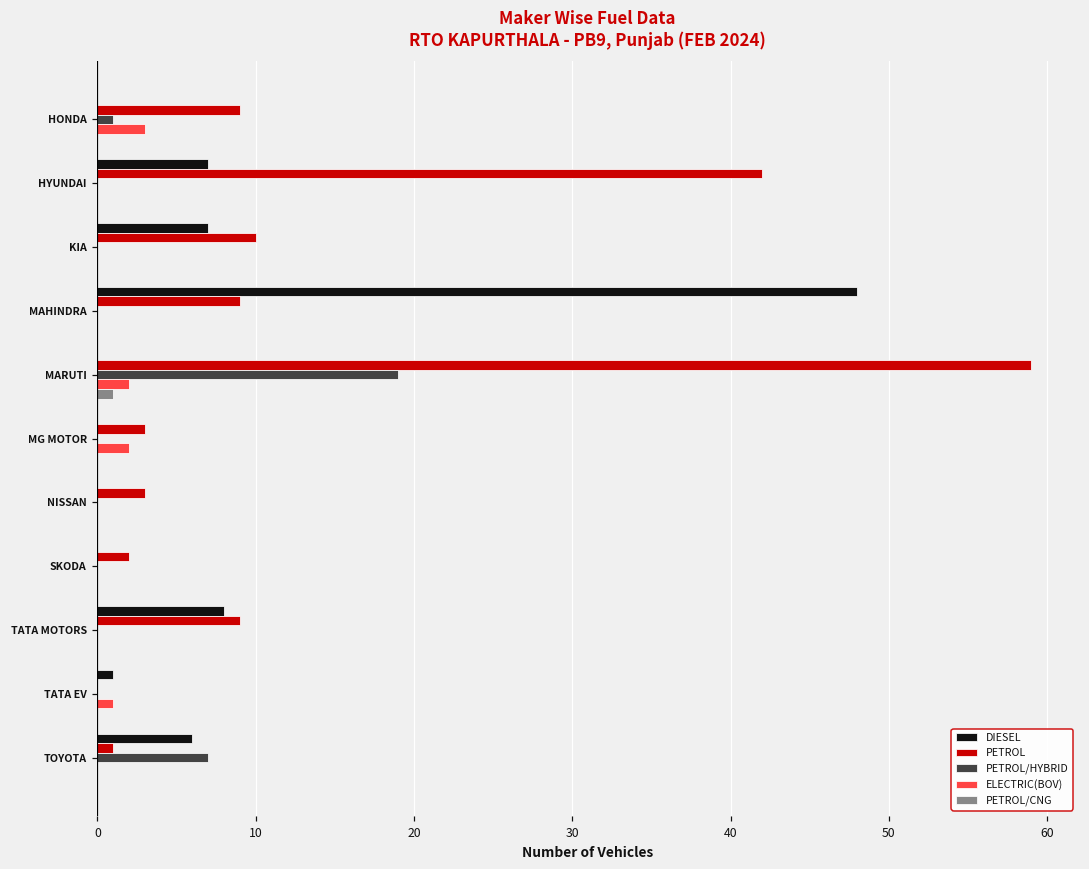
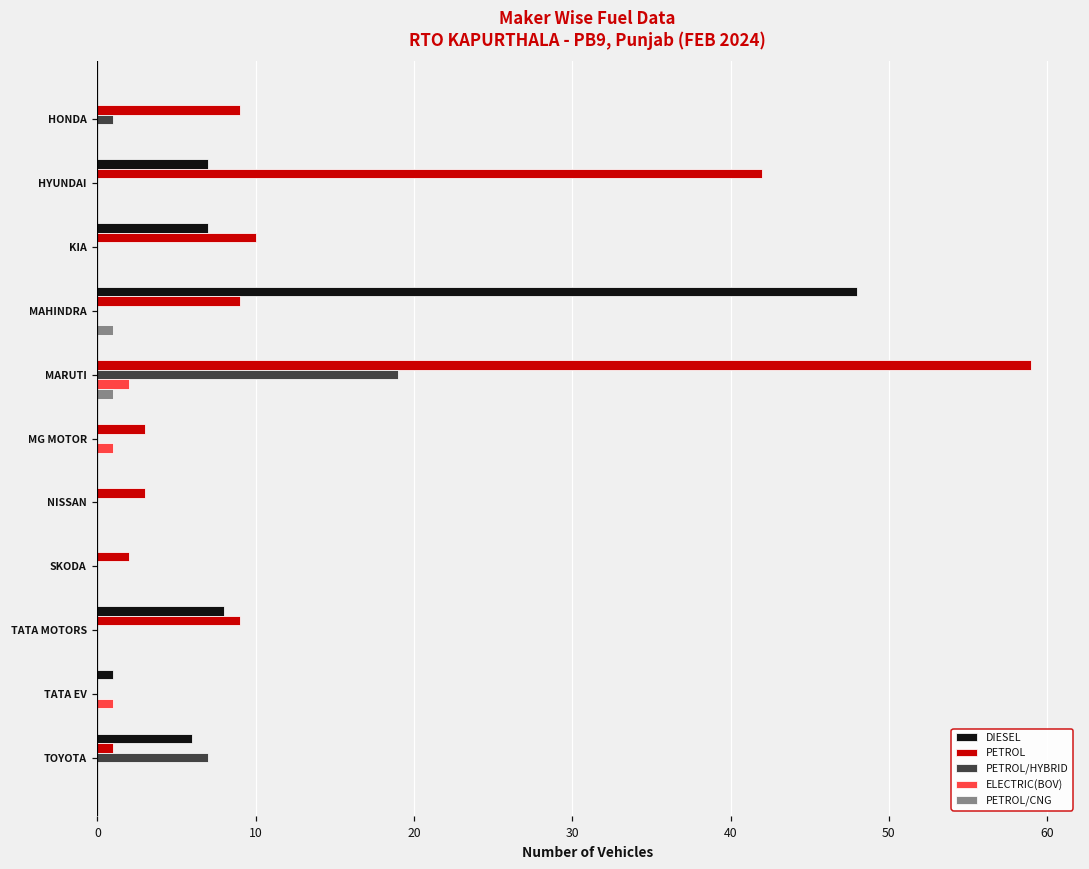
  {
    "DIESEL": {
      "HONDA": 0,
      "HYUNDAI": 7,
      "KIA": 7,
      "MAHINDRA": 48,
      "MARUTI": 0,
      "MG MOTOR": 0,
      "NISSAN": 0,
      "SKODA": 0,
      "TATA MOTORS": 8,
      "TATA EV": 1,
      "TOYOTA": 6
    },
    "PETROL": {
      "HONDA": 9,
      "HYUNDAI": 42,
      "KIA": 10,
      "MAHINDRA": 9,
      "MARUTI": 59,
      "MG MOTOR": 3,
      "NISSAN": 3,
      "SKODA": 2,
      "TATA MOTORS": 9,
      "TATA EV": 0,
      "TOYOTA": 1
    },
    "PETROL/HYBRID": {
      "HONDA": 1,
      "HYUNDAI": 0,
      "KIA": 0,
      "MAHINDRA": 0,
      "MARUTI": 19,
      "MG MOTOR": 0,
      "NISSAN": 0,
      "SKODA": 0,
      "TATA MOTORS": 0,
      "TATA EV": 0,
      "TOYOTA": 7
    },
    "ELECTRIC(BOV)": {
-     "HONDA": 3,
+     "HONDA": 0,
      "HYUNDAI": 0,
      "KIA": 0,
      "MAHINDRA": 0,
      "MARUTI": 2,
-     "MG MOTOR": 2,
+     "MG MOTOR": 1,
      "NISSAN": 0,
      "SKODA": 0,
      "TATA MOTORS": 0,
      "TATA EV": 1,
      "TOYOTA": 0
    },
    "PETROL/CNG": {
      "HONDA": 0,
      "HYUNDAI": 0,
      "KIA": 0,
-     "MAHINDRA": 0,
+     "MAHINDRA": 1,
      "MARUTI": 1,
      "MG MOTOR": 0,
      "NISSAN": 0,
      "SKODA": 0,
      "TATA MOTORS": 0,
      "TATA EV": 0,
      "TOYOTA": 0
    }
  }
